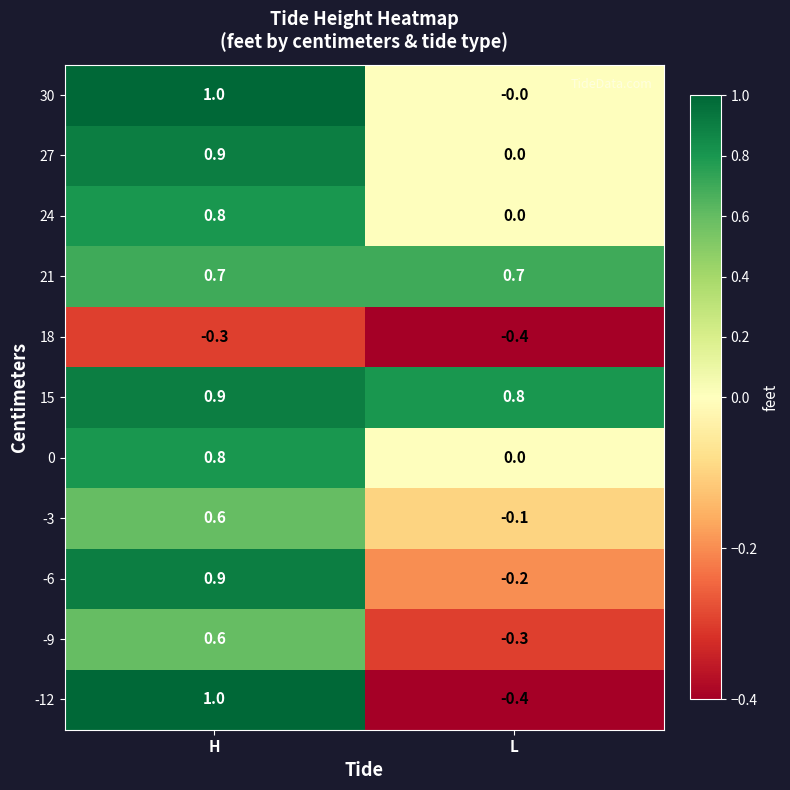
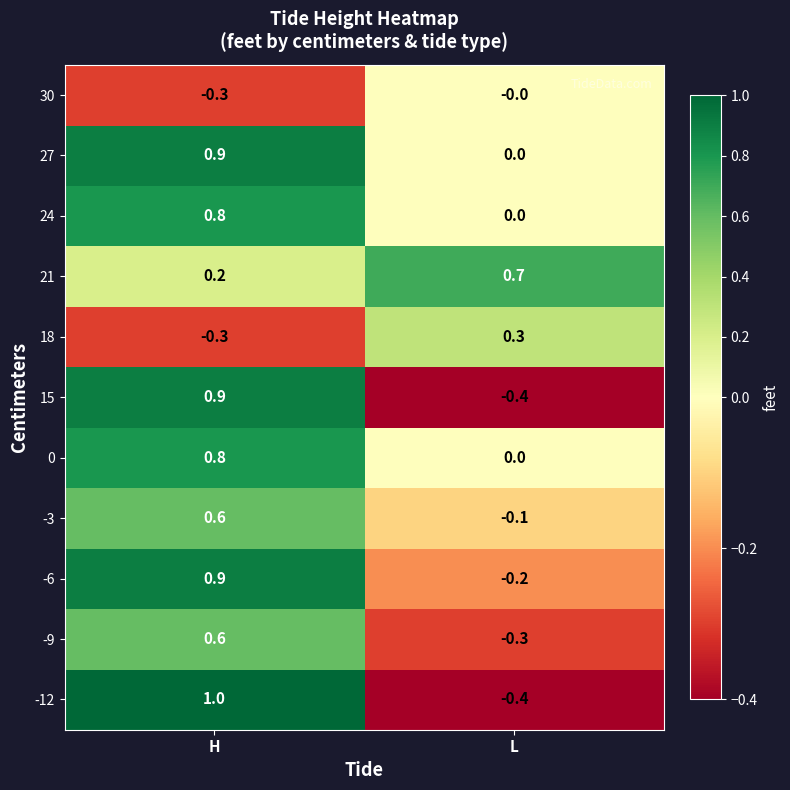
  {
    "30": {
-     "H": 1.0,
+     "H": -0.3,
      "L": -0.0
    },
    "27": {
      "H": 0.9,
      "L": 0.0
    },
    "24": {
      "H": 0.8,
      "L": 0.0
    },
    "21": {
-     "H": 0.7,
+     "H": 0.2,
      "L": 0.7
    },
    "18": {
      "H": -0.3,
-     "L": -0.4
+     "L": 0.3
    },
    "15": {
      "H": 0.9,
-     "L": 0.8
+     "L": -0.4
    },
    "0": {
      "H": 0.8,
      "L": 0.0
    },
    "-3": {
      "H": 0.6,
      "L": -0.1
    },
    "-6": {
      "H": 0.9,
      "L": -0.2
    },
    "-9": {
      "H": 0.6,
      "L": -0.3
    },
    "-12": {
      "H": 1.0,
      "L": -0.4
    }
  }
